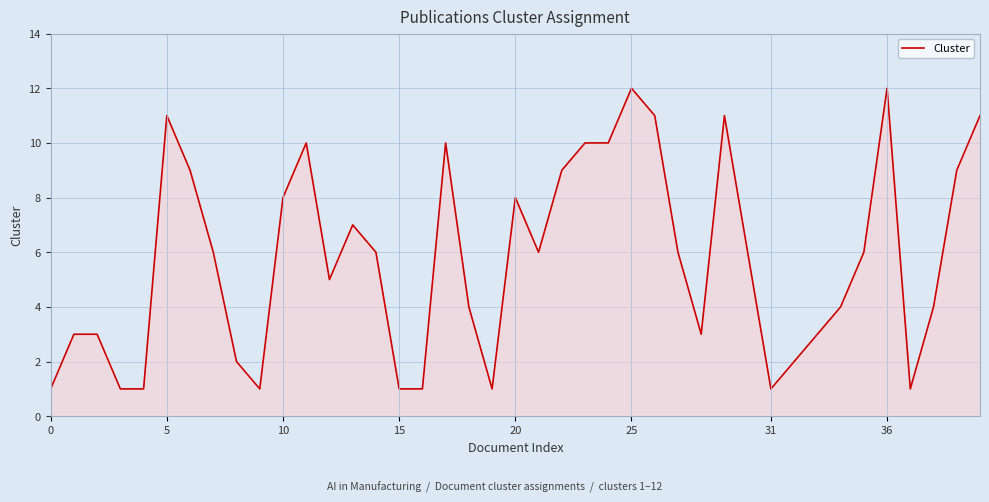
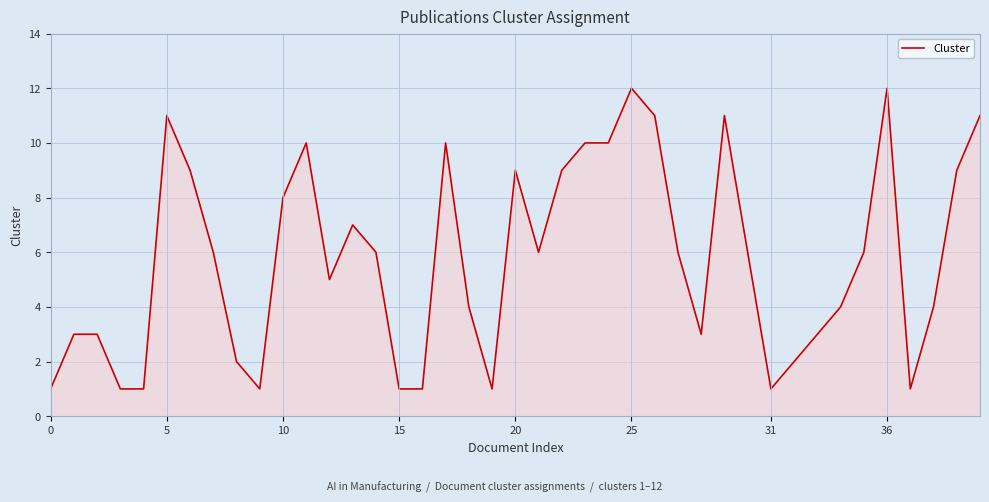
  {
    "0": 1,
    "5": 11,
    "10": 8,
    "15": 1,
-   "20": 8,
+   "20": 9,
    "25": 12,
    "31": 1,
    "36": 12
  }
